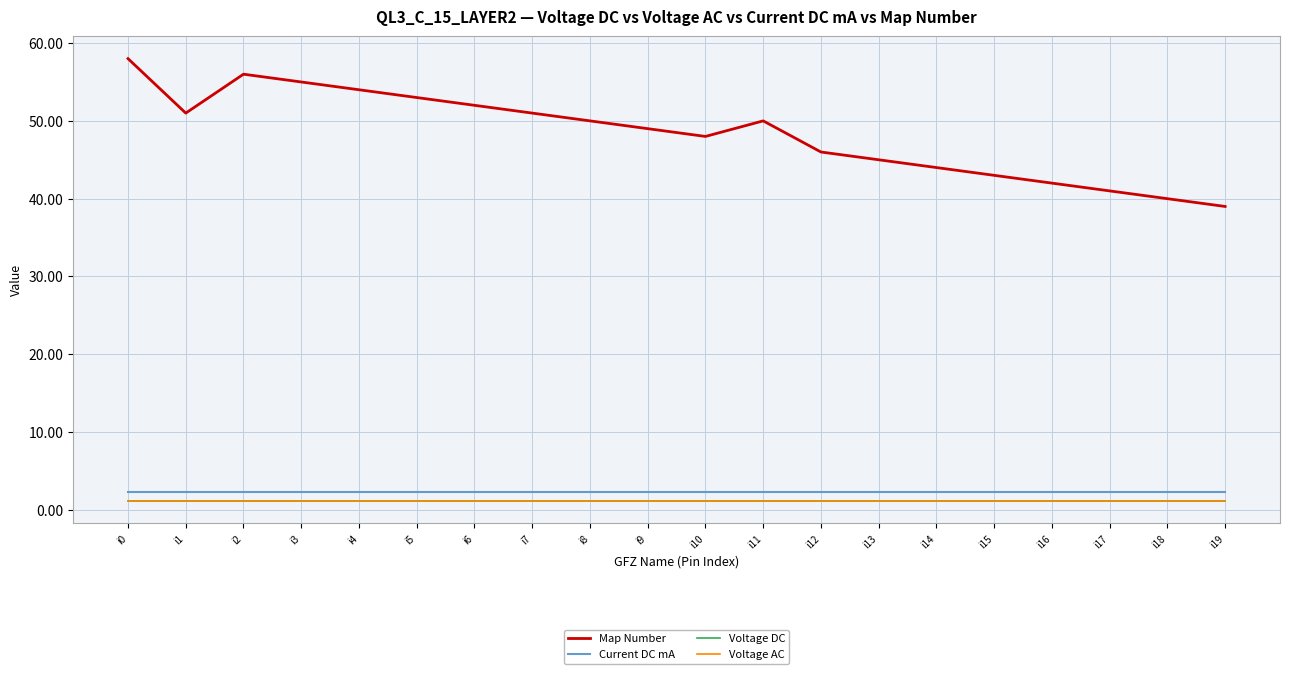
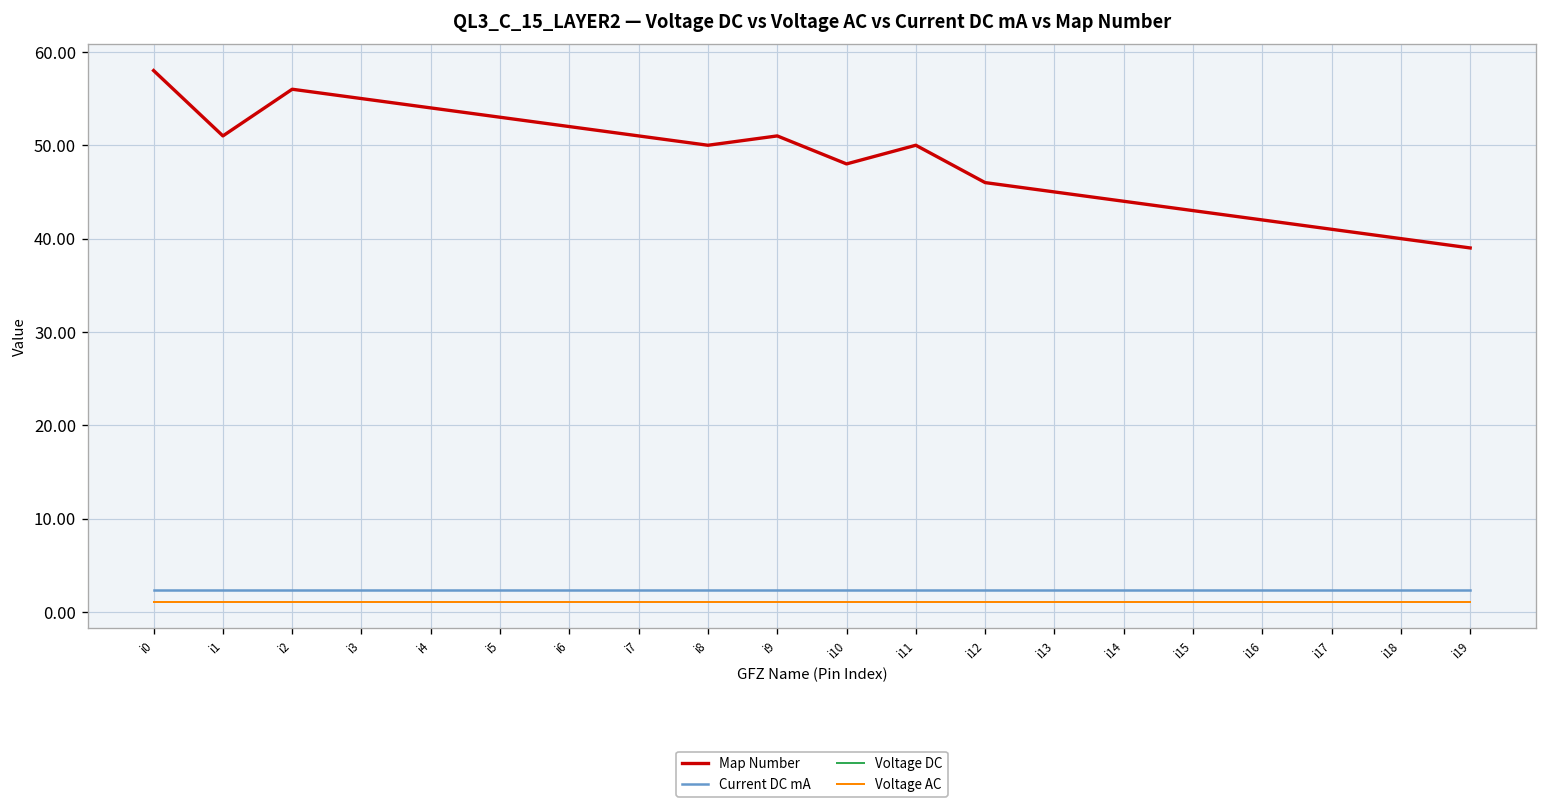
  {
    "Map Number": {
      "i0": 58,
      "i1": 51,
      "i2": 56,
      "i3": 55,
      "i4": 54,
      "i5": 53,
      "i6": 52,
      "i7": 51,
      "i8": 50,
-     "i9": 49,
+     "i9": 51,
      "i10": 48,
      "i11": 50,
      "i12": 46,
      "i13": 45,
      "i14": 44,
      "i15": 43,
      "i16": 42,
      "i17": 41,
      "i18": 40,
      "i19": 39
    },
    "Current DC mA": {
      "i0": 2,
      "i1": 2,
      "i2": 2,
      "i3": 2,
      "i4": 2,
      "i5": 2,
      "i6": 2,
      "i7": 2,
      "i8": 2,
      "i9": 2,
      "i10": 2,
      "i11": 2,
      "i12": 2,
      "i13": 2,
      "i14": 2,
      "i15": 2,
      "i16": 2,
      "i17": 2,
      "i18": 2,
      "i19": 2
    },
    "Voltage AC": {
      "i0": 1,
      "i1": 1,
      "i2": 1,
      "i3": 1,
      "i4": 1,
      "i5": 1,
      "i6": 1,
      "i7": 1,
      "i8": 1,
      "i9": 1,
      "i10": 1,
      "i11": 1,
      "i12": 1,
      "i13": 1,
      "i14": 1,
      "i15": 1,
      "i16": 1,
      "i17": 1,
      "i18": 1,
      "i19": 1
    }
  }
